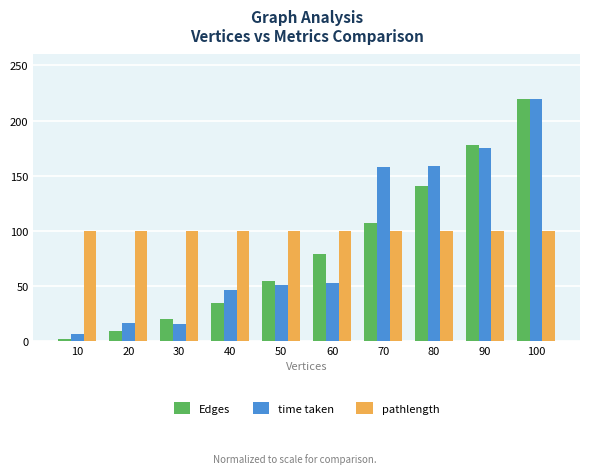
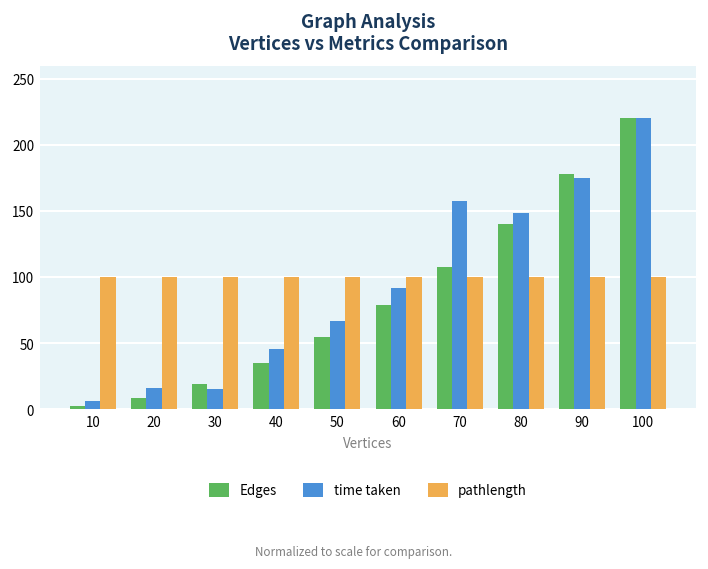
  {
    "Edges": {
      "20": 8,
      "30": 19,
      "40": 35,
      "50": 54,
      "60": 79,
      "70": 107,
      "80": 140,
      "90": 178,
      "100": 220
    },
    "time taken": {
      "10": 6,
      "20": 16,
      "30": 16,
      "40": 46,
-     "50": 50,
-     "60": 53,
+     "50": 67,
+     "60": 92,
      "70": 158,
-     "80": 158,
+     "80": 148,
      "90": 175,
      "100": 220
    },
    "pathlength": {
      "10": 100,
      "20": 100,
      "30": 100,
      "40": 100,
      "50": 100,
      "60": 100,
      "70": 100,
      "80": 100,
      "90": 100,
      "100": 100
    }
  }
